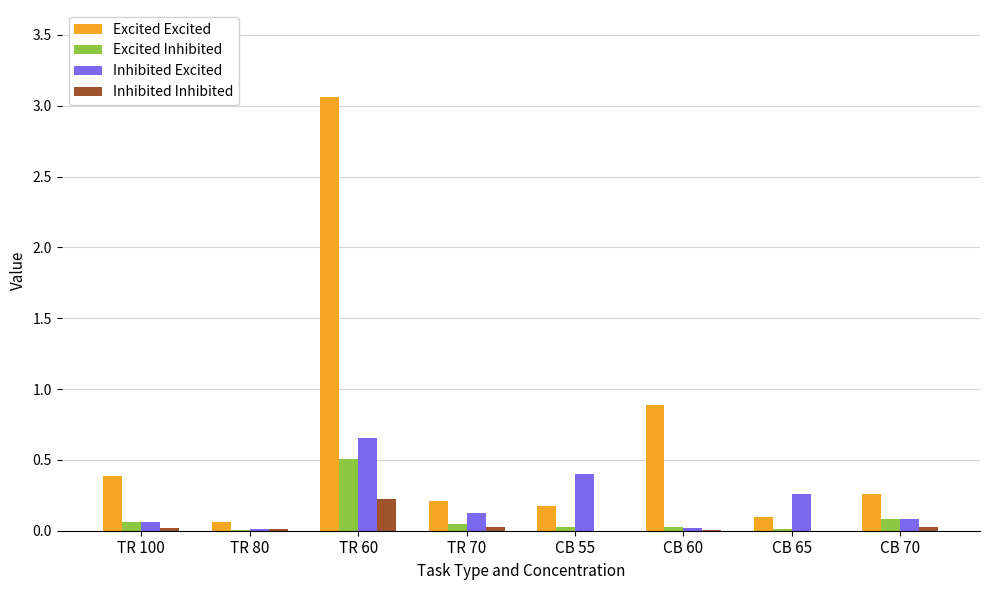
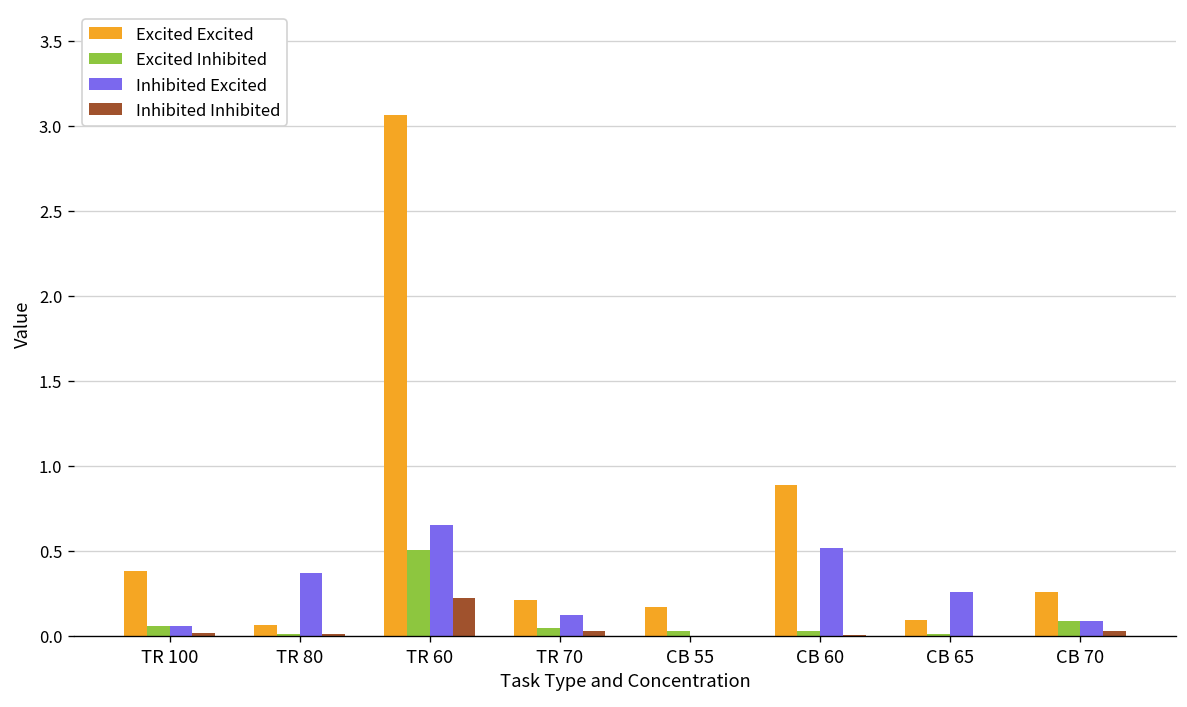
  {
    "Excited Excited": {
      "TR 100": 0.38,
      "TR 80": 0.06,
      "TR 60": 3.06,
      "TR 70": 0.21,
      "CB 55": 0.17,
      "CB 60": 0.89,
      "CB 65": 0.09,
      "CB 70": 0.26
    },
    "Excited Inhibited": {
      "TR 100": 0.06,
      "TR 60": 0.51,
      "TR 70": 0.04,
      "CB 55": 0.03,
      "CB 60": 0.03,
      "CB 70": 0.09
    },
    "Inhibited Excited": {
      "TR 100": 0.06,
-     "TR 80": 0.01,
+     "TR 80": 0.37,
      "TR 60": 0.65,
      "TR 70": 0.12,
-     "CB 55": 0.4,
-     "CB 60": 0.02,
+     "CB 55": 0.0,
+     "CB 60": 0.52,
      "CB 65": 0.26,
      "CB 70": 0.09
    },
    "Inhibited Inhibited": {
      "TR 100": 0.02,
      "TR 60": 0.22,
      "TR 70": 0.03,
      "CB 55": 0.00,
      "CB 65": 0.00,
      "CB 70": 0.03
    }
  }
